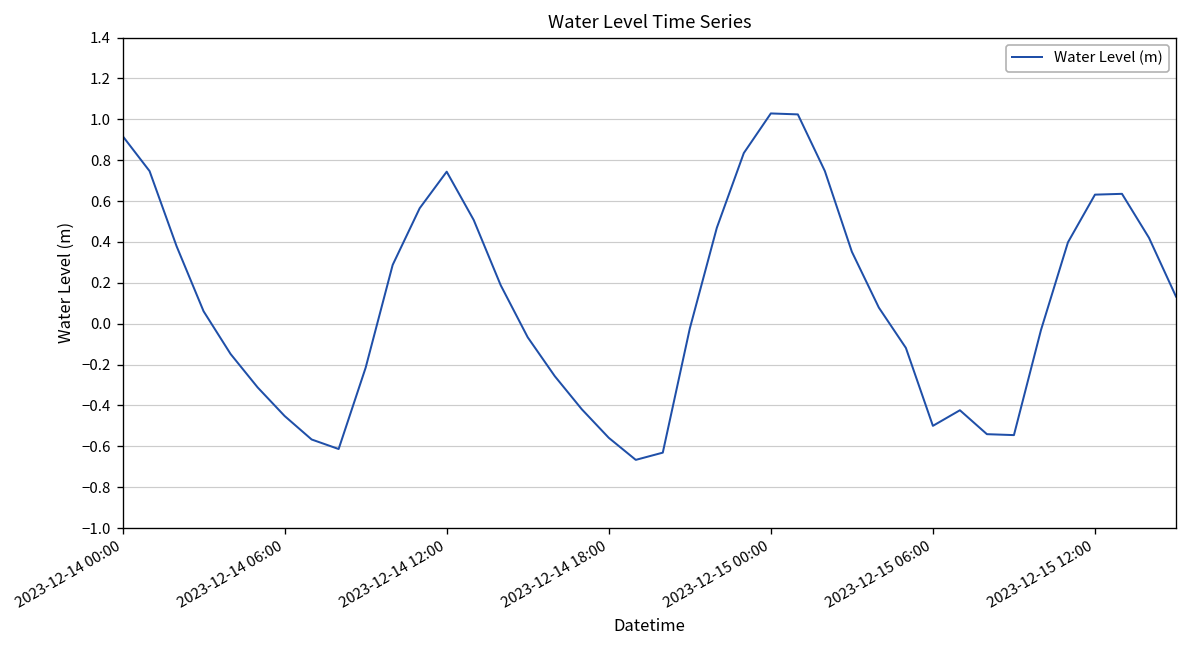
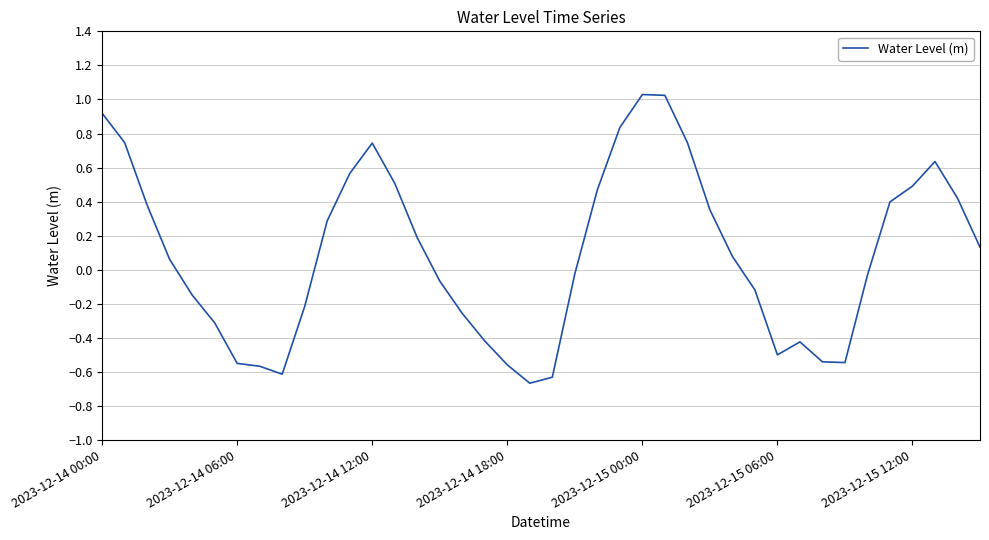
  {
    "2023-12-14 00:00": 0.92,
-   "2023-12-14 06:00": -0.45,
+   "2023-12-14 06:00": -0.55,
    "2023-12-14 12:00": 0.74,
    "2023-12-14 18:00": -0.56,
    "2023-12-15 00:00": 1.03,
    "2023-12-15 06:00": -0.50,
-   "2023-12-15 12:00": 0.63
+   "2023-12-15 12:00": 0.49
  }
